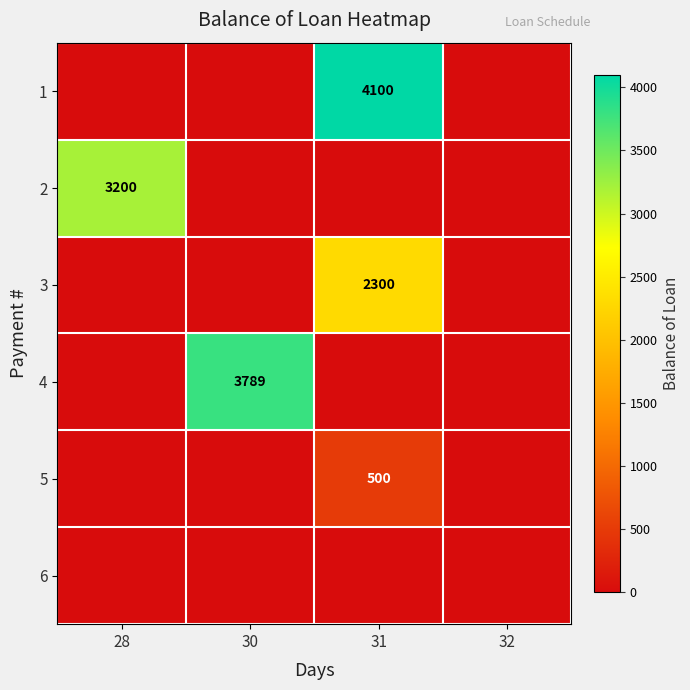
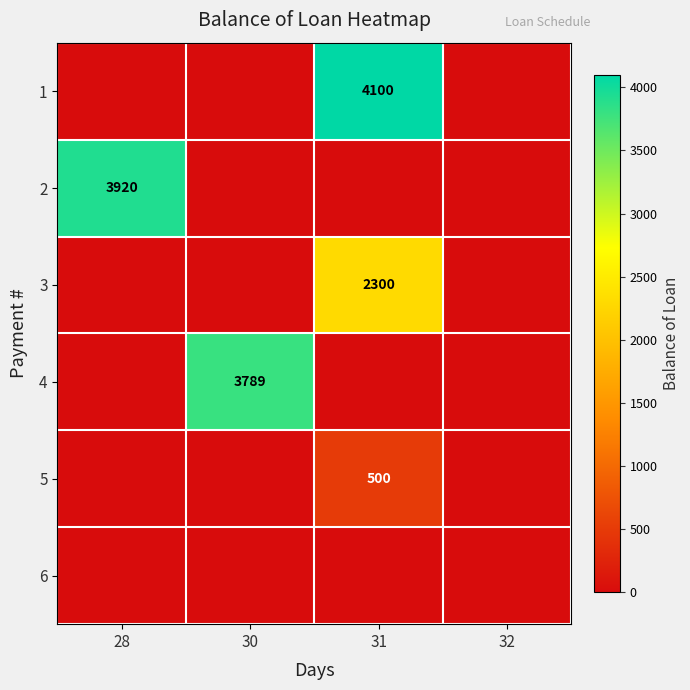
  {
    "1": {
      "31": 4100
    },
    "2": {
-     "28": 3200
+     "28": 3920
    },
    "3": {
      "31": 2300
    },
    "4": {
      "30": 3789
    },
    "5": {
      "31": 500
    }
  }
